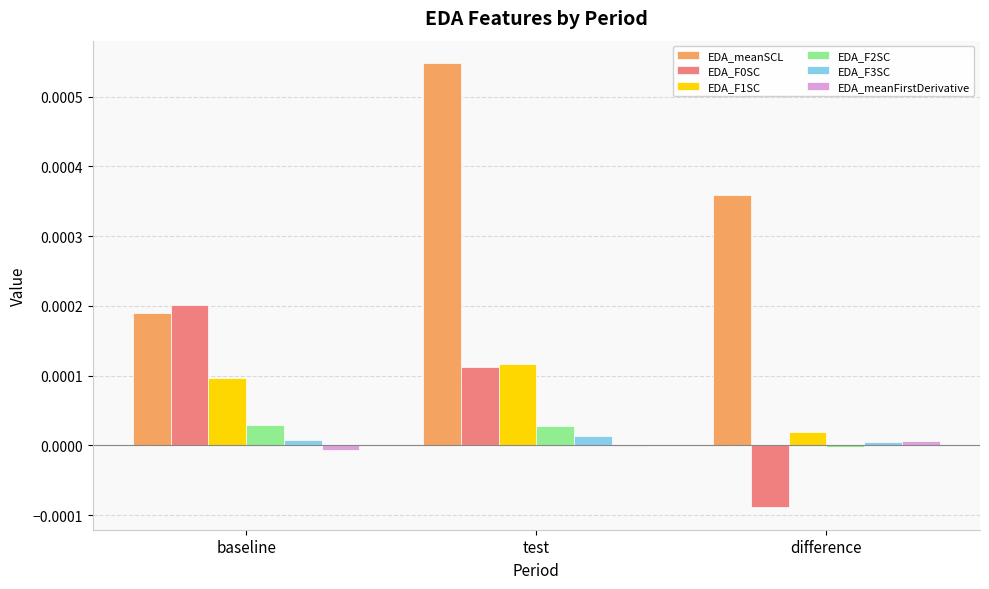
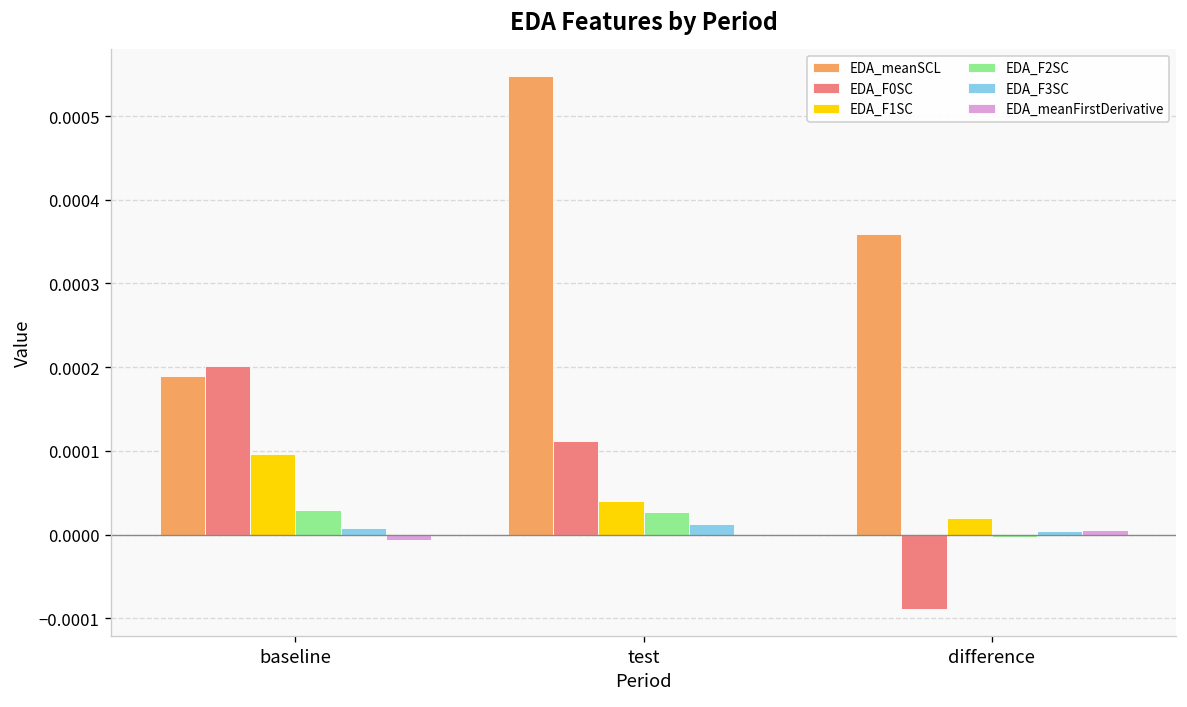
  {
    "EDA_F1SC": {
      "baseline": 0.00010,
-     "test": 0.00012,
+     "test": 0.00004,
      "difference": 0.00002
    },
    "EDA_F2SC": {
      "baseline": 0.00003,
      "test": 0.00003
    },
    "EDA_F3SC": {
      "baseline": 0.00001,
      "test": 0.00001,
      "difference": 0.00000
    },
    "EDA_meanFirstDerivative": {
      "baseline": -0.00001,
      "difference": 0.00001
    }
  }
